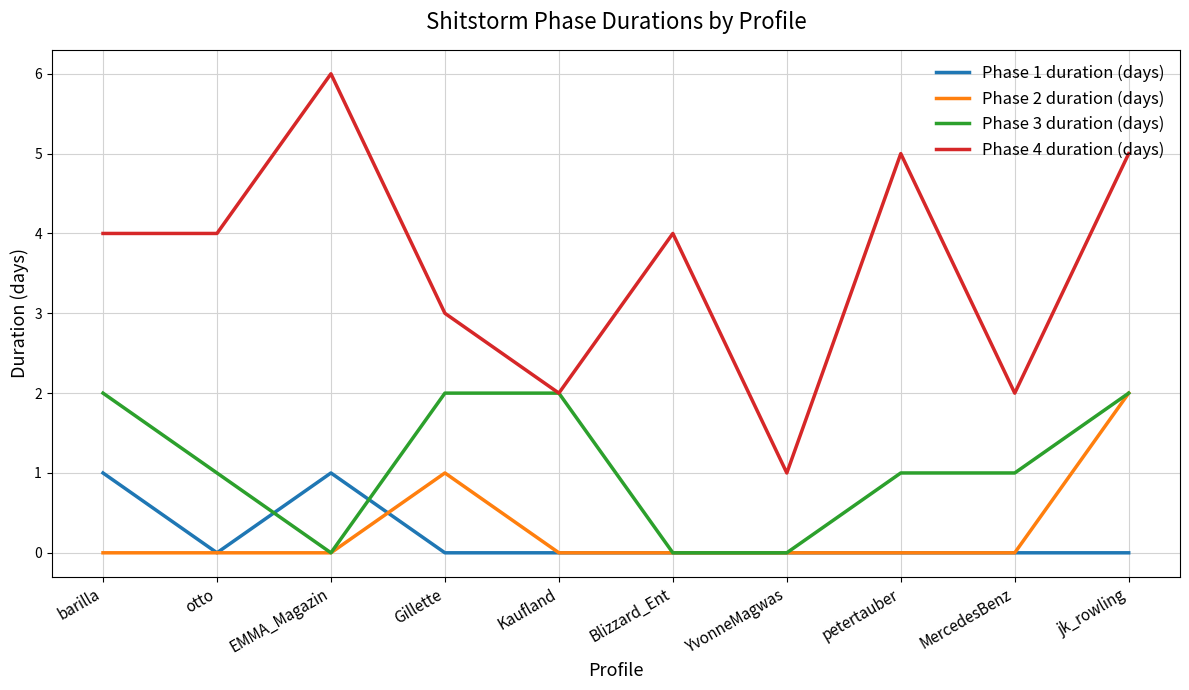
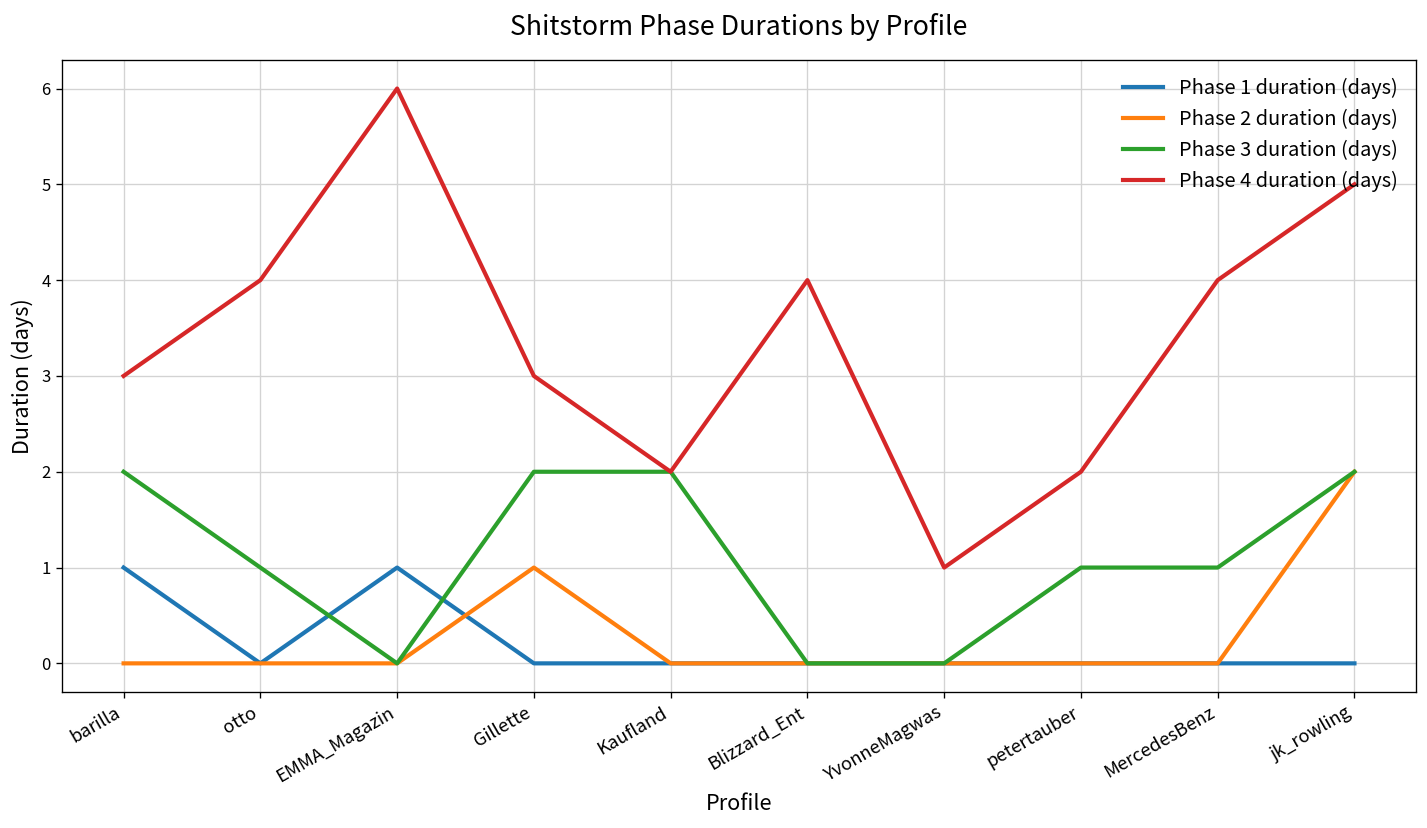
  {
    "Phase 1 duration (days)": {
      "barilla": 1,
      "EMMA_Magazin": 1,
      "Gillette": 0,
      "jk_rowling": 0
    },
    "Phase 2 duration (days)": {
      "barilla": 0,
      "Gillette": 1
    },
    "Phase 3 duration (days)": {
      "barilla": 2,
      "otto": 1,
      "Gillette": 2,
      "petertauber": 1,
      "MercedesBenz": 1
    },
    "Phase 4 duration (days)": {
-     "barilla": 4,
+     "barilla": 3,
      "otto": 4,
      "EMMA_Magazin": 6,
      "Gillette": 3,
      "Blizzard_Ent": 4,
      "YvonneMagwas": 1,
-     "petertauber": 5,
-     "MercedesBenz": 2,
+     "petertauber": 2,
+     "MercedesBenz": 4,
      "jk_rowling": 5
    }
  }
